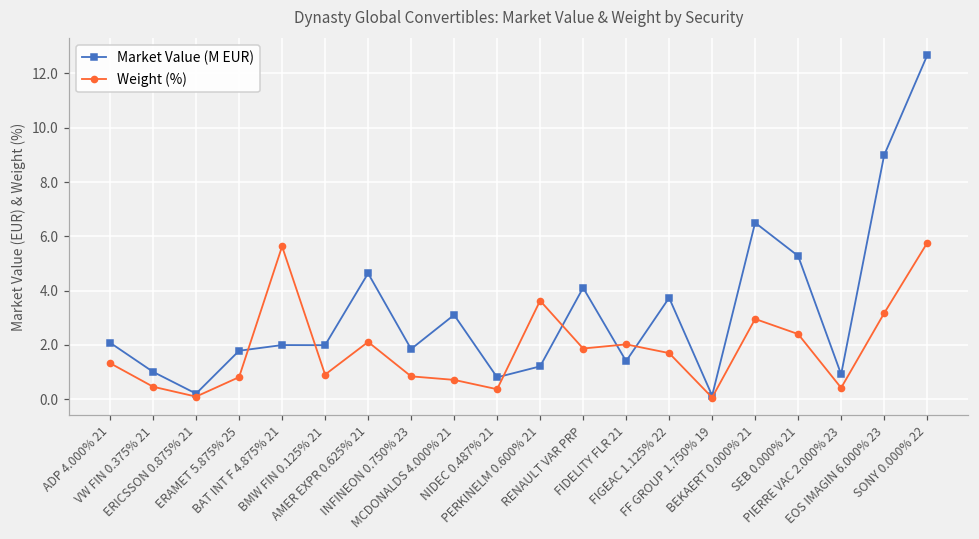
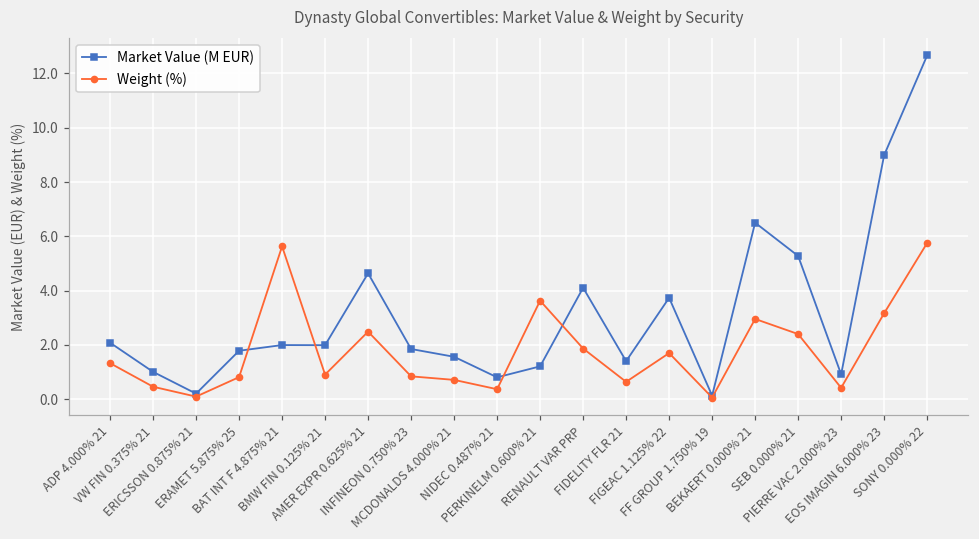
  {
    "Market Value (M EUR)": {
      "ADP 4.000% 21": 2.1,
      "VW FIN 0.375% 21": 1.0,
      "ERICSSON 0.875% 21": 0.2,
      "ERAMET 5.875% 25": 1.8,
      "BAT INT F 4.875% 21": 2.0,
      "BMW FIN 0.125% 21": 2.0,
      "AMER EXPR 0.625% 21": 4.6,
      "INFINEON 0.750% 23": 1.8,
-     "MCDONALDS 4.000% 21": 3.1,
+     "MCDONALDS 4.000% 21": 1.6,
      "NIDEC 0.487% 21": 0.8,
      "PERKINELM 0.600% 21": 1.2,
      "RENAULT VAR PRP": 4.1,
      "FIDELITY FLR 21": 1.4,
      "FIGEAC 1.125% 22": 3.7,
      "BEKAERT 0.000% 21": 6.5,
      "SEB 0.000% 21": 5.3,
      "PIERRE VAC 2.000% 23": 0.9,
      "EOS IMAGIN 6.000% 23": 9.0,
      "SONY 0.000% 22": 12.7
    },
    "Weight (%)": {
      "ADP 4.000% 21": 1.3,
      "VW FIN 0.375% 21": 0.5,
      "ERICSSON 0.875% 21": 0.1,
      "ERAMET 5.875% 25": 0.8,
      "BAT INT F 4.875% 21": 5.6,
      "BMW FIN 0.125% 21": 0.9,
-     "AMER EXPR 0.625% 21": 2.1,
+     "AMER EXPR 0.625% 21": 2.5,
      "INFINEON 0.750% 23": 0.8,
      "MCDONALDS 4.000% 21": 0.7,
      "NIDEC 0.487% 21": 0.4,
      "PERKINELM 0.600% 21": 3.6,
      "RENAULT VAR PRP": 1.9,
-     "FIDELITY FLR 21": 2.0,
+     "FIDELITY FLR 21": 0.6,
      "FIGEAC 1.125% 22": 1.7,
      "BEKAERT 0.000% 21": 3.0,
      "SEB 0.000% 21": 2.4,
      "PIERRE VAC 2.000% 23": 0.4,
      "EOS IMAGIN 6.000% 23": 3.2,
      "SONY 0.000% 22": 5.8
    }
  }
